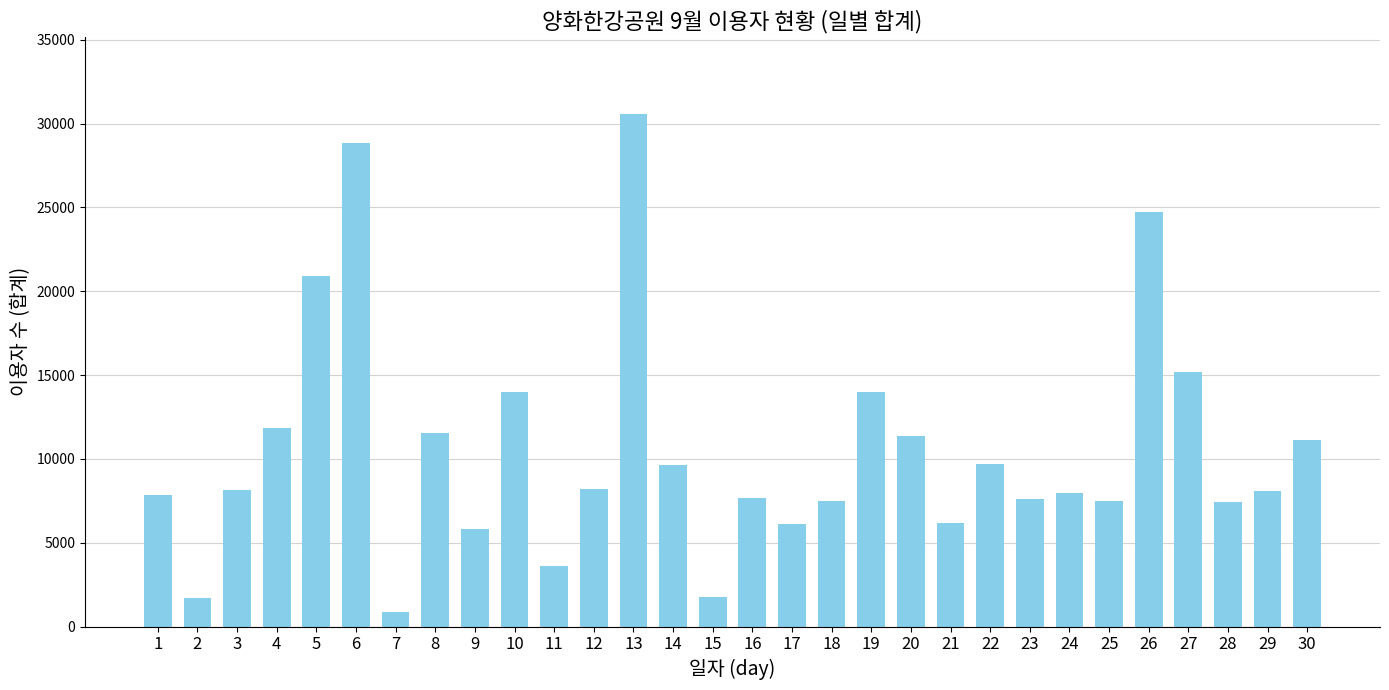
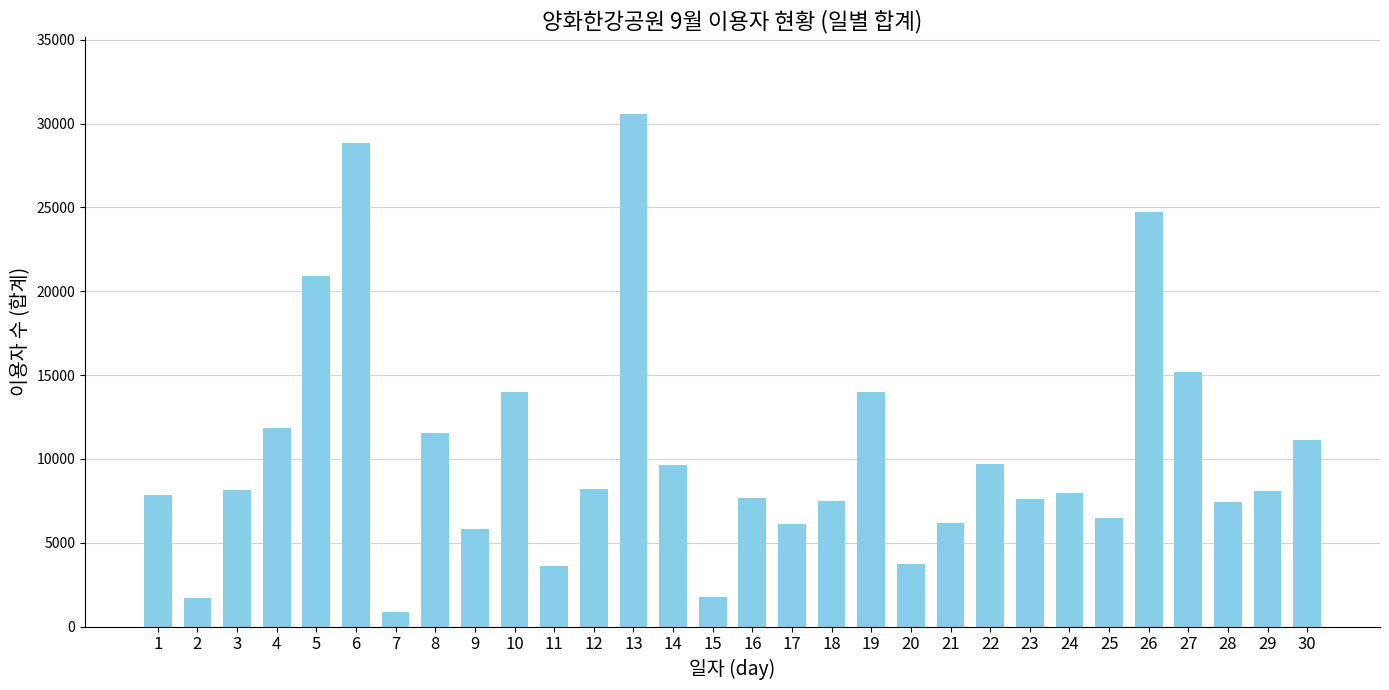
  {
    "1": 7900,
    "2": 1700,
    "3": 8200,
    "4": 11800,
    "5": 20900,
    "6": 28900,
    "7": 900,
    "8": 11500,
    "9": 5800,
    "10": 14000,
    "11": 3600,
    "12": 8200,
    "13": 30600,
    "14": 9600,
    "15": 1800,
    "16": 7700,
    "17": 6100,
    "18": 7500,
    "19": 14000,
-   "20": 11400,
+   "20": 3700,
    "21": 6200,
    "22": 9700,
    "23": 7600,
    "24": 7900,
-   "25": 7500,
+   "25": 6500,
    "26": 24800,
    "27": 15200,
    "28": 7400,
    "29": 8100,
    "30": 11100
  }
